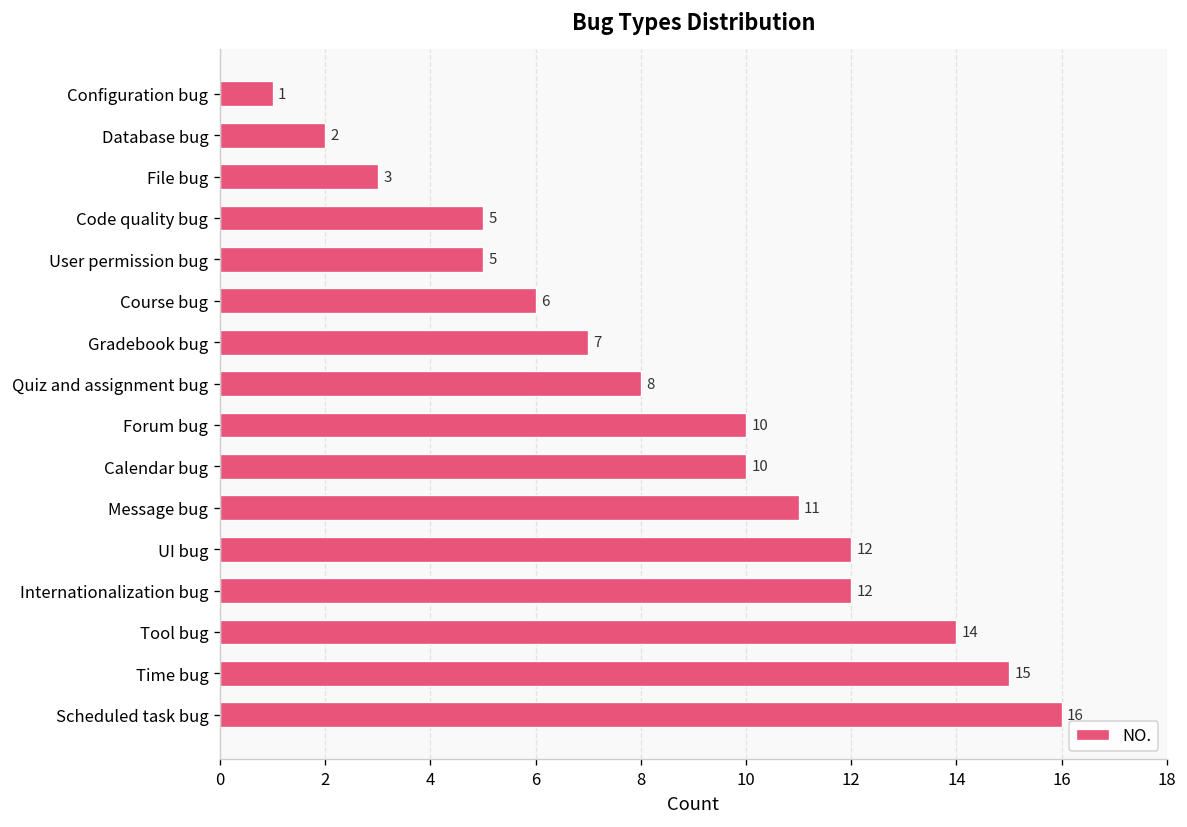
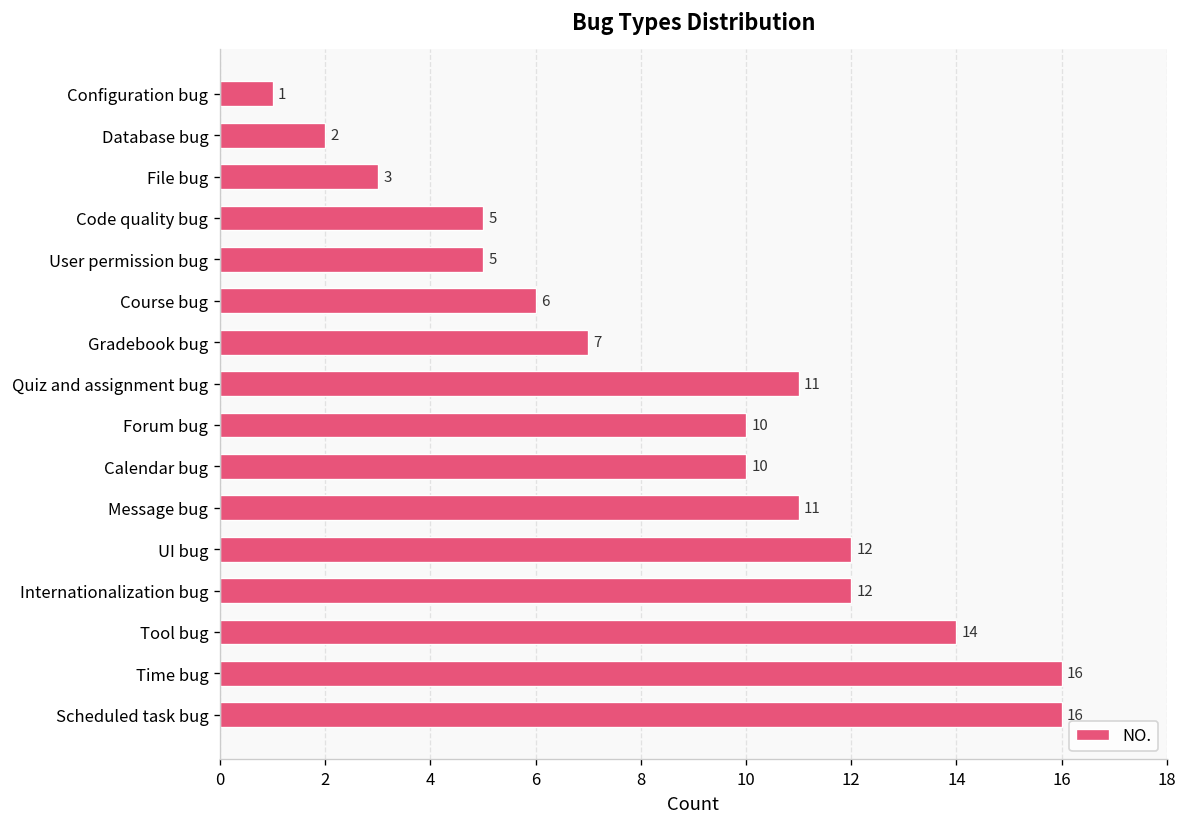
  {
    "Configuration bug": 1,
    "Database bug": 2,
    "File bug": 3,
    "Code quality bug": 5,
    "User permission bug": 5,
    "Course bug": 6,
    "Gradebook bug": 7,
-   "Quiz and assignment bug": 8,
+   "Quiz and assignment bug": 11,
    "Forum bug": 10,
    "Calendar bug": 10,
    "Message bug": 11,
    "UI bug": 12,
    "Internationalization bug": 12,
    "Tool bug": 14,
-   "Time bug": 15
+   "Time bug": 16
  }
